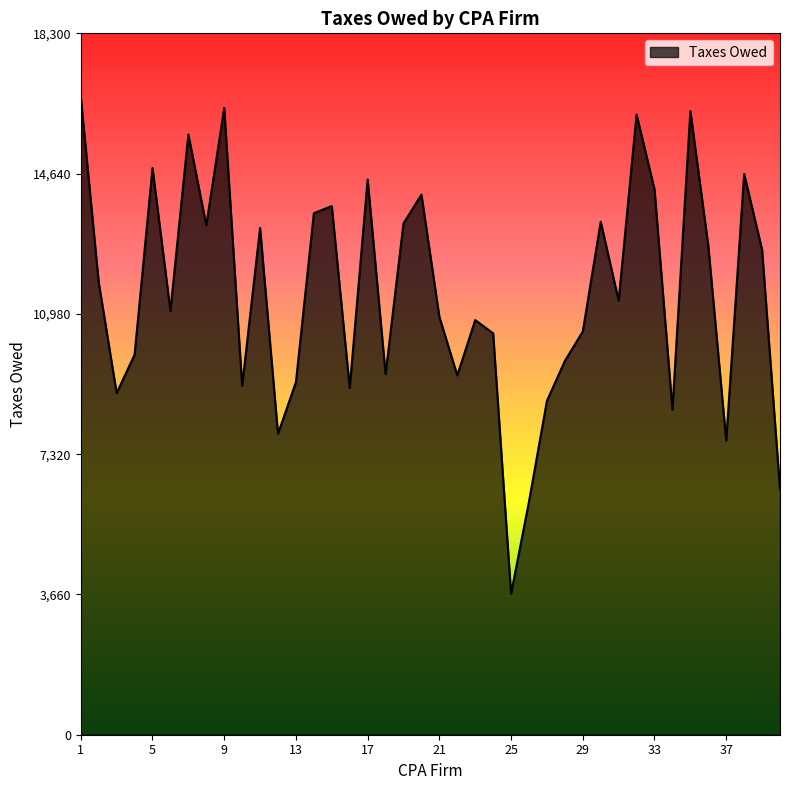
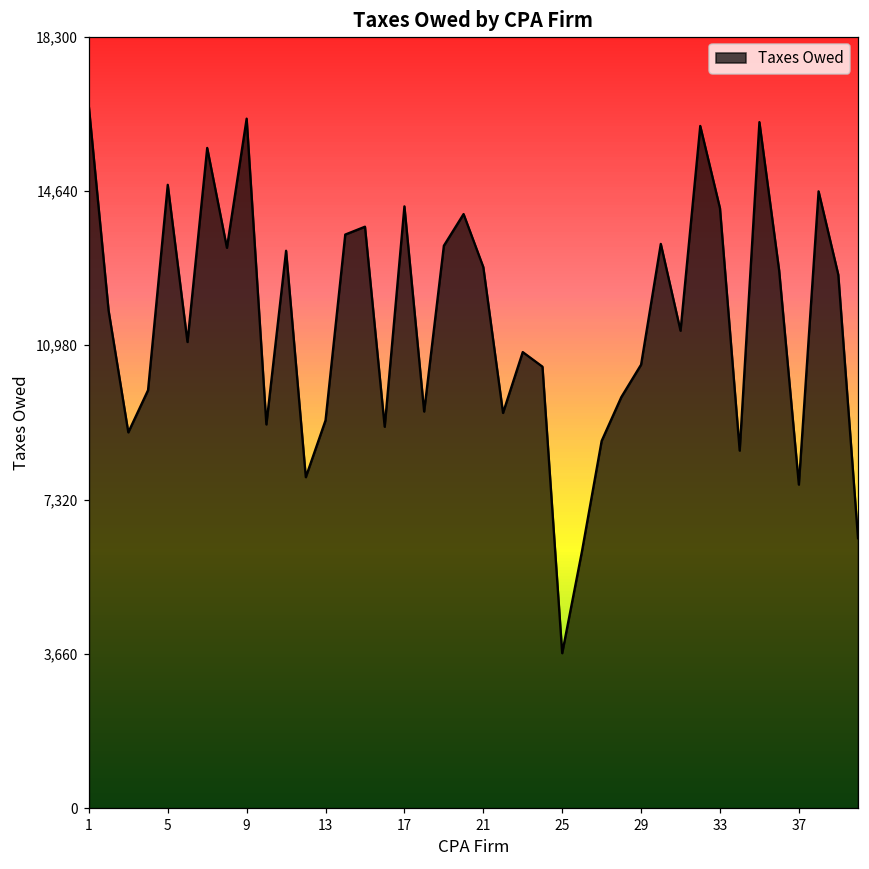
  {
    "1": "16,600",
    "5": "14,800",
    "9": "16,400",
    "13": "9,200",
-   "17": "14,500",
-   "21": "10,900",
+   "17": "14,300",
+   "21": "12,800",
    "25": "3,700",
    "29": "10,500",
    "33": "14,200",
    "37": "7,700"
  }
